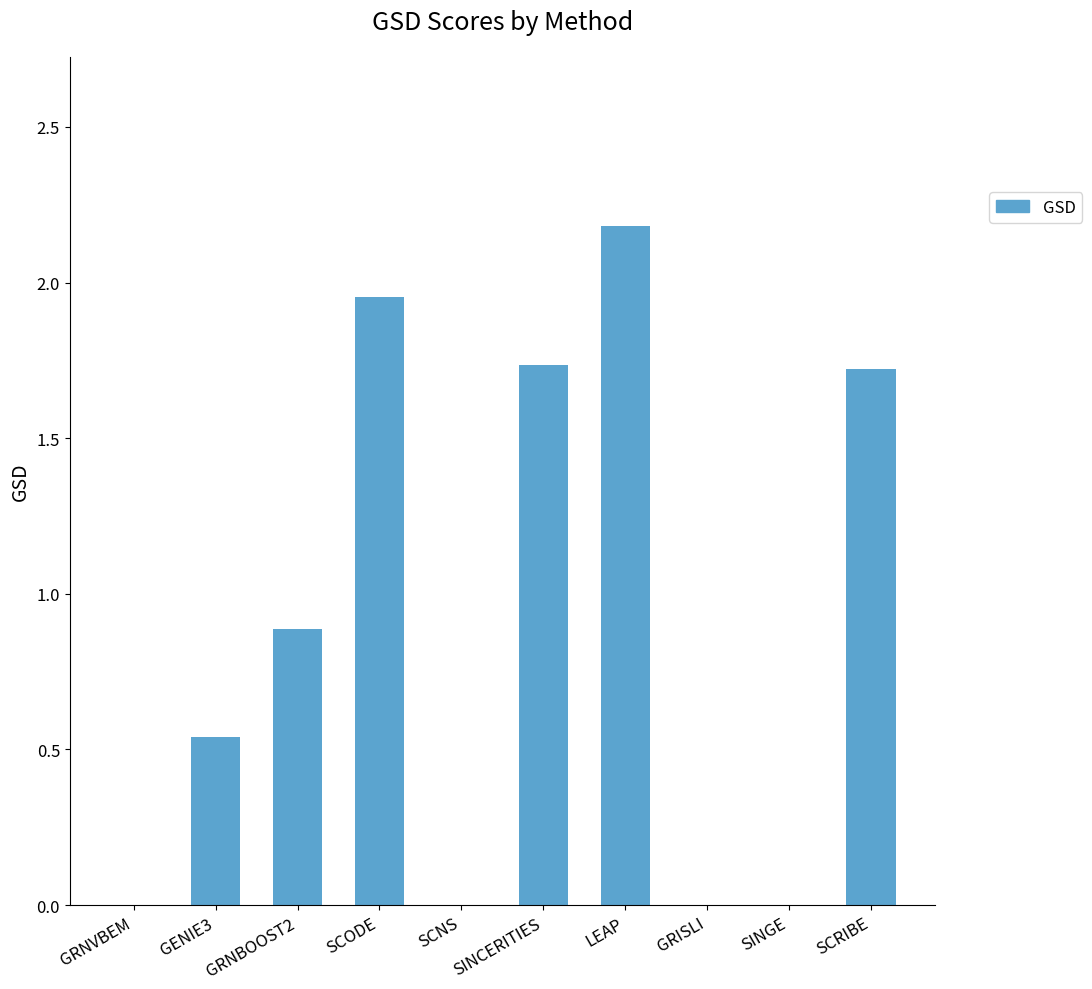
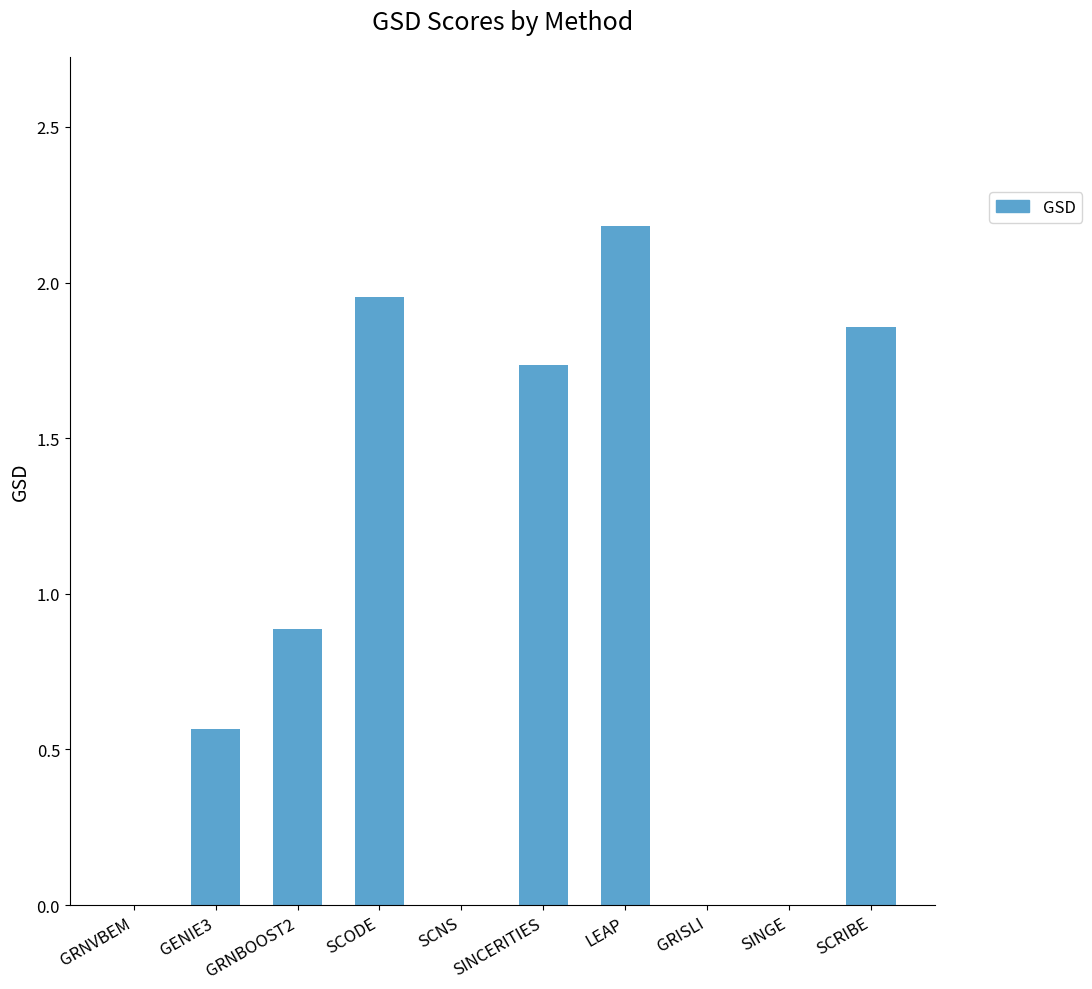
  {
    "GRNVBEM": 0.00,
-   "GENIE3": 0.54,
+   "GENIE3": 0.57,
    "GRNBOOST2": 0.89,
    "SCODE": 1.95,
    "SCNS": 0.00,
    "SINCERITIES": 1.73,
    "LEAP": 2.18,
    "GRISLI": 0.00,
    "SINGE": 0.00,
-   "SCRIBE": 1.72
+   "SCRIBE": 1.86
  }
